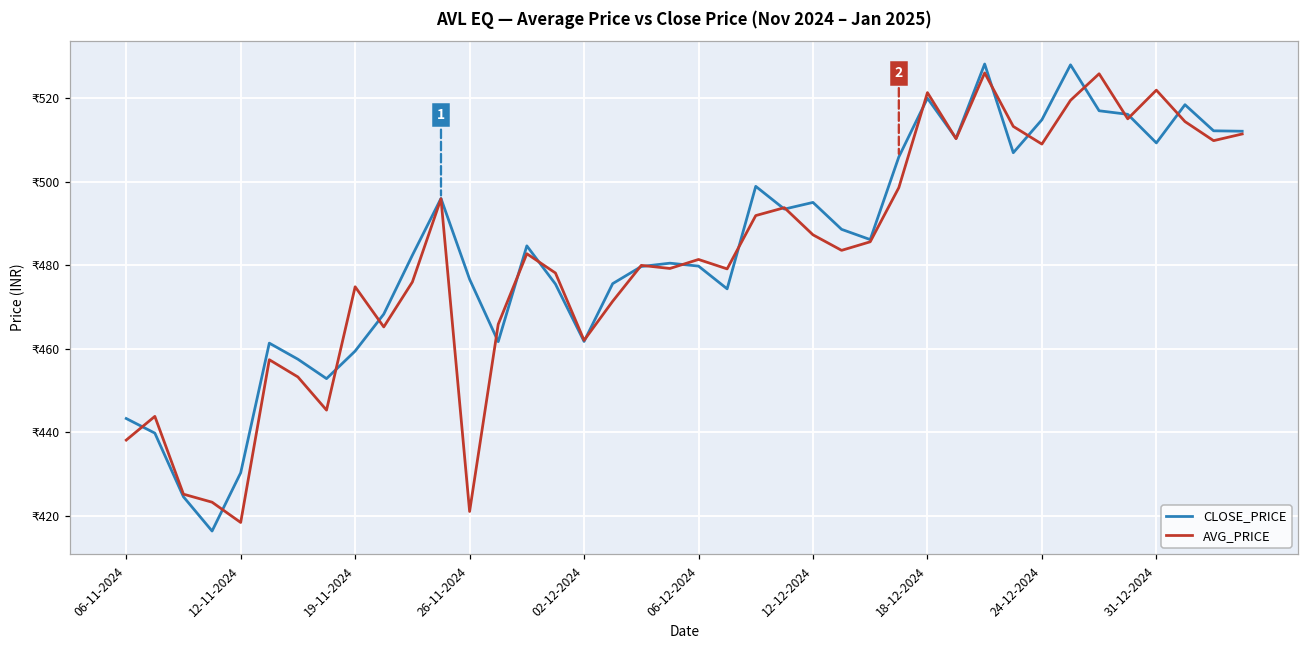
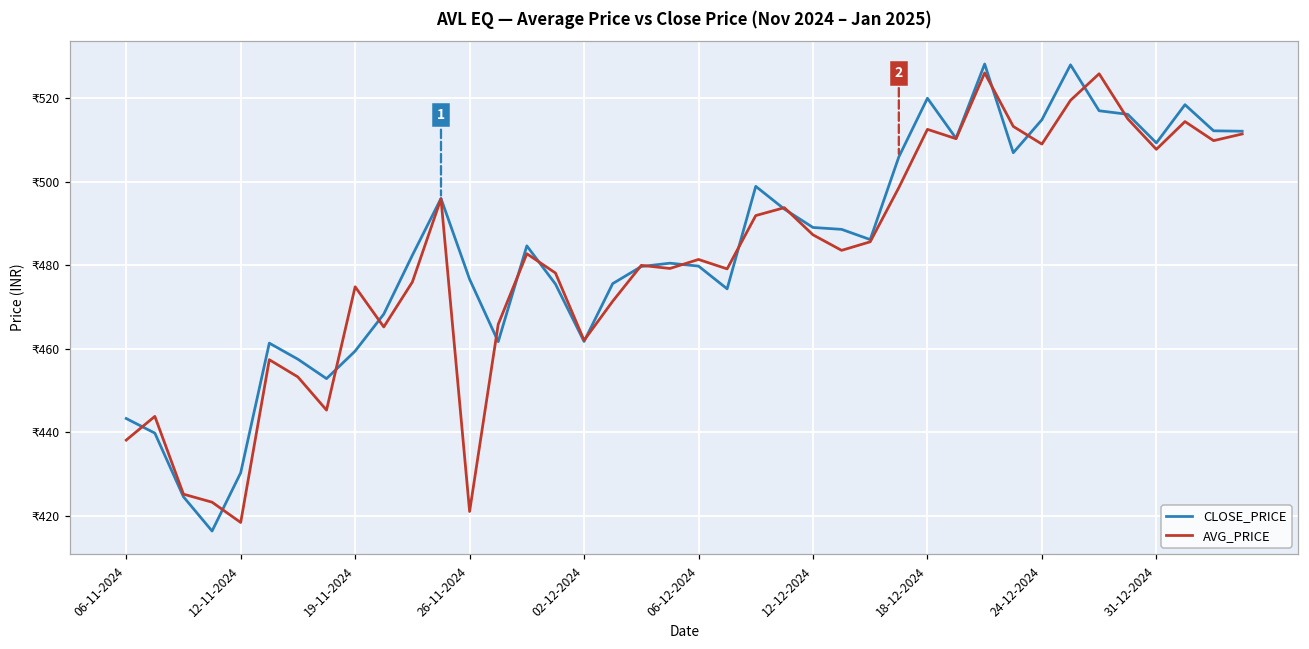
  {
    "CLOSE_PRICE": {
      "06-11-2024": "₹443",
      "12-11-2024": "₹430",
      "19-11-2024": "₹459",
      "26-11-2024": "₹477",
      "06-12-2024": "₹480",
-     "12-12-2024": "₹495",
+     "12-12-2024": "₹489",
      "18-12-2024": "₹520",
      "24-12-2024": "₹515",
      "31-12-2024": "₹509"
    },
    "AVG_PRICE": {
      "06-11-2024": "₹438",
      "12-11-2024": "₹418",
      "19-11-2024": "₹475",
      "26-11-2024": "₹421",
      "06-12-2024": "₹481",
      "12-12-2024": "₹487",
-     "18-12-2024": "₹521",
+     "18-12-2024": "₹513",
      "24-12-2024": "₹509",
-     "31-12-2024": "₹522"
+     "31-12-2024": "₹508"
    }
  }
